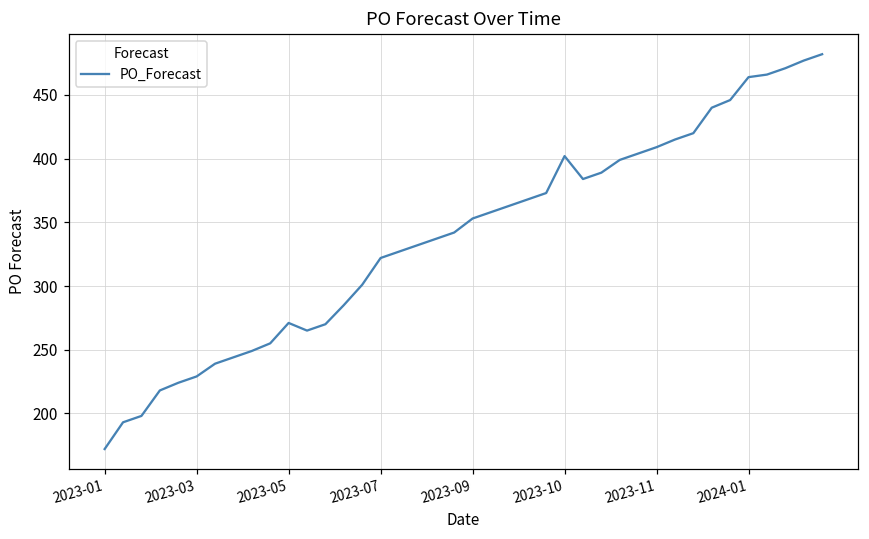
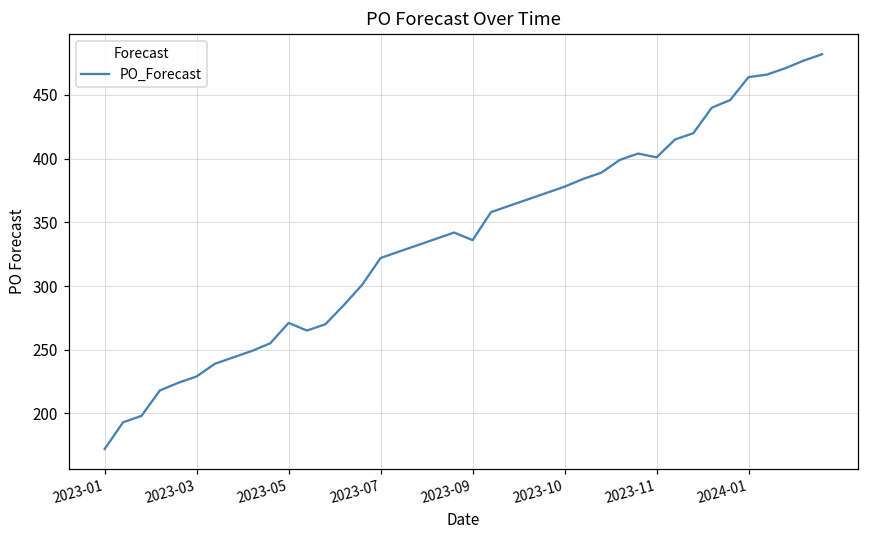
  {
    "2023-01": 172,
    "2023-03": 229,
    "2023-05": 271,
    "2023-07": 322,
-   "2023-09": 353,
-   "2023-10": 402,
-   "2023-11": 409,
+   "2023-09": 336,
+   "2023-10": 378,
+   "2023-11": 401,
    "2024-01": 464
  }
